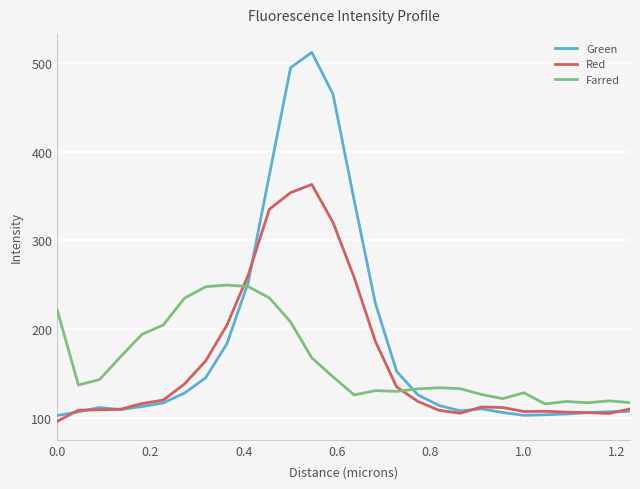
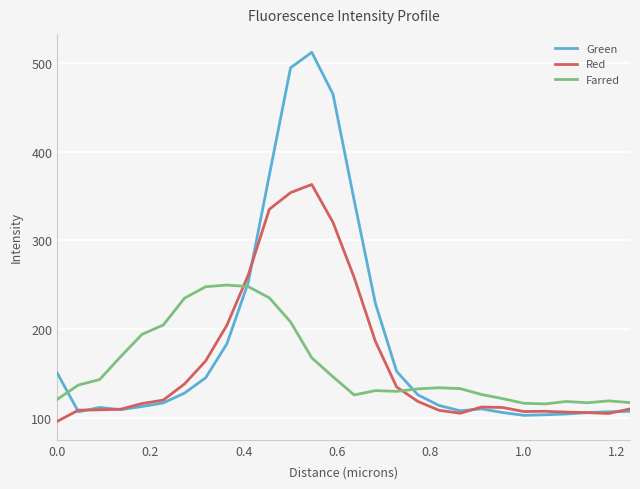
  {
    "Green": {
-     "0.0": 100,
+     "0.0": 150,
      "1.0": 100
    },
    "Red": {
      "0.0": 100,
      "1.0": 110
    },
    "Farred": {
-     "0.0": 220,
-     "1.0": 130
+     "0.0": 120,
+     "1.0": 120
    }
  }
